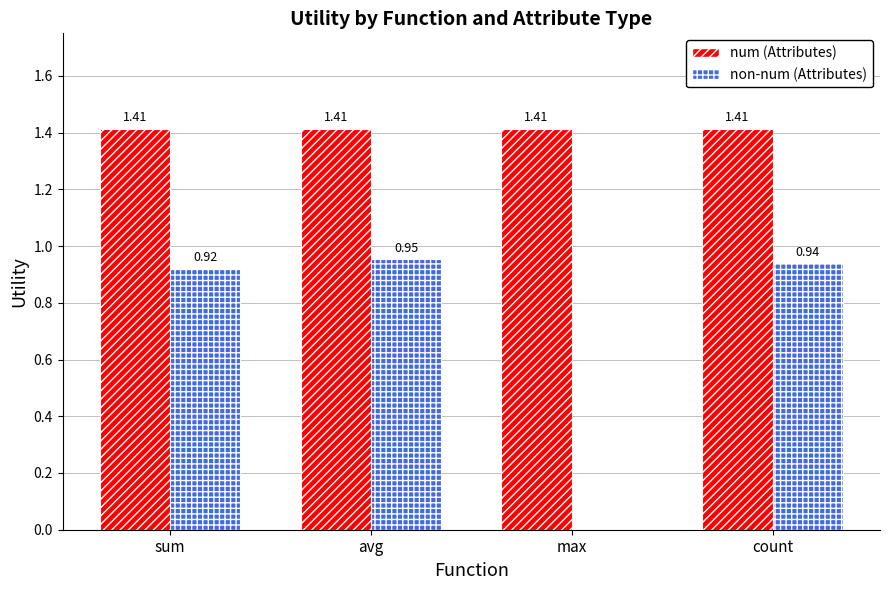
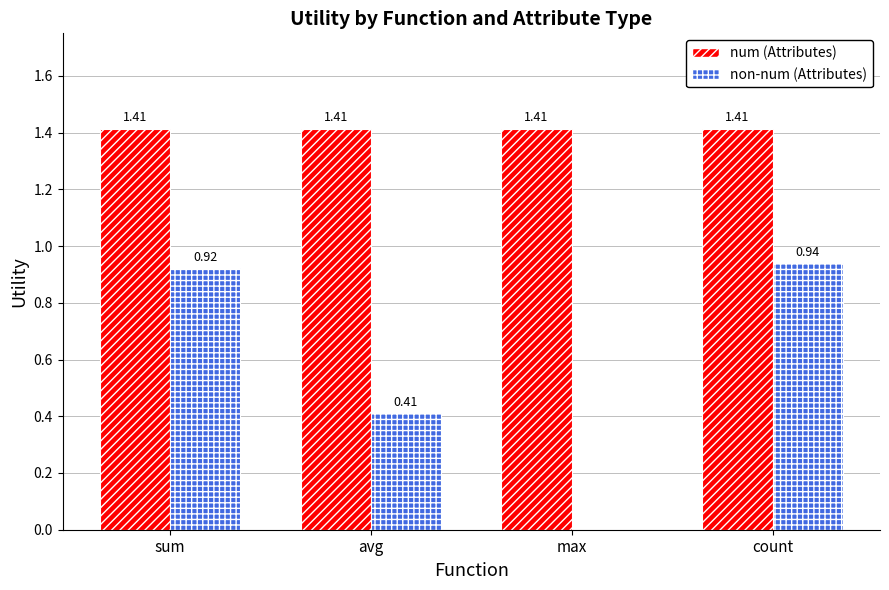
  {
    "num (Attributes)": {
      "sum": 1.41,
      "avg": 1.41,
      "max": 1.41,
      "count": 1.41
    },
    "non-num (Attributes)": {
      "sum": 0.92,
-     "avg": 0.95,
+     "avg": 0.41,
      "count": 0.94
    }
  }
